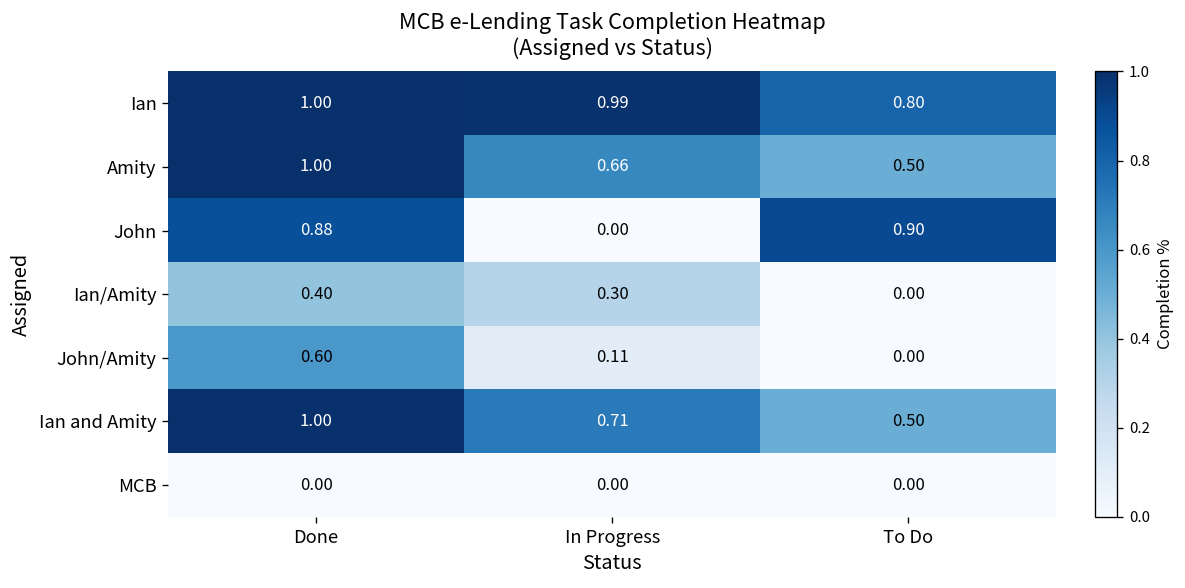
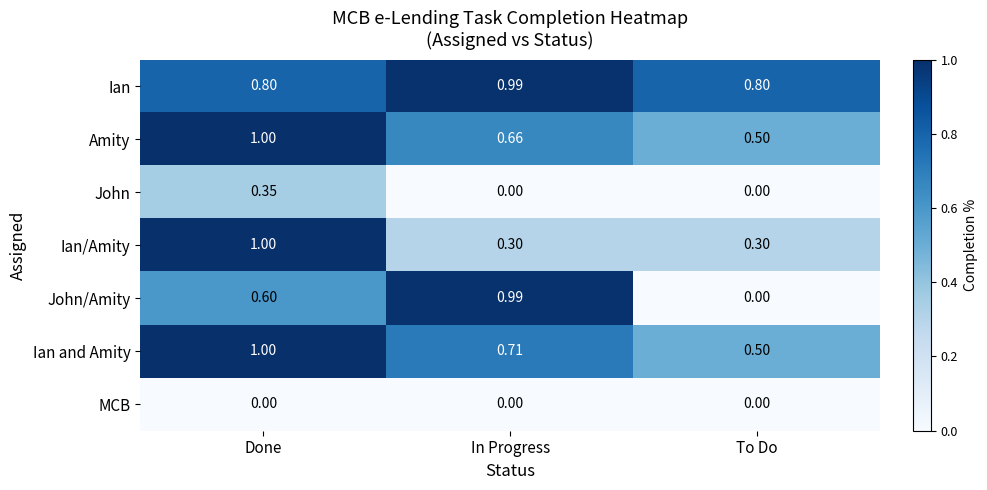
  {
    "Ian": {
-     "Done": 1.00,
+     "Done": 0.80,
      "In Progress": 0.99,
      "To Do": 0.80
    },
    "Amity": {
      "Done": 1.00,
      "In Progress": 0.66,
      "To Do": 0.50
    },
    "John": {
-     "Done": 0.88,
+     "Done": 0.35,
      "In Progress": 0.00,
-     "To Do": 0.90
+     "To Do": 0.00
    },
    "Ian/Amity": {
-     "Done": 0.40,
+     "Done": 1.00,
      "In Progress": 0.30,
-     "To Do": 0.00
+     "To Do": 0.30
    },
    "John/Amity": {
      "Done": 0.60,
-     "In Progress": 0.11,
+     "In Progress": 0.99,
      "To Do": 0.00
    },
    "Ian and Amity": {
      "Done": 1.00,
      "In Progress": 0.71,
      "To Do": 0.50
    },
    "MCB": {
      "Done": 0.00,
      "In Progress": 0.00,
      "To Do": 0.00
    }
  }
